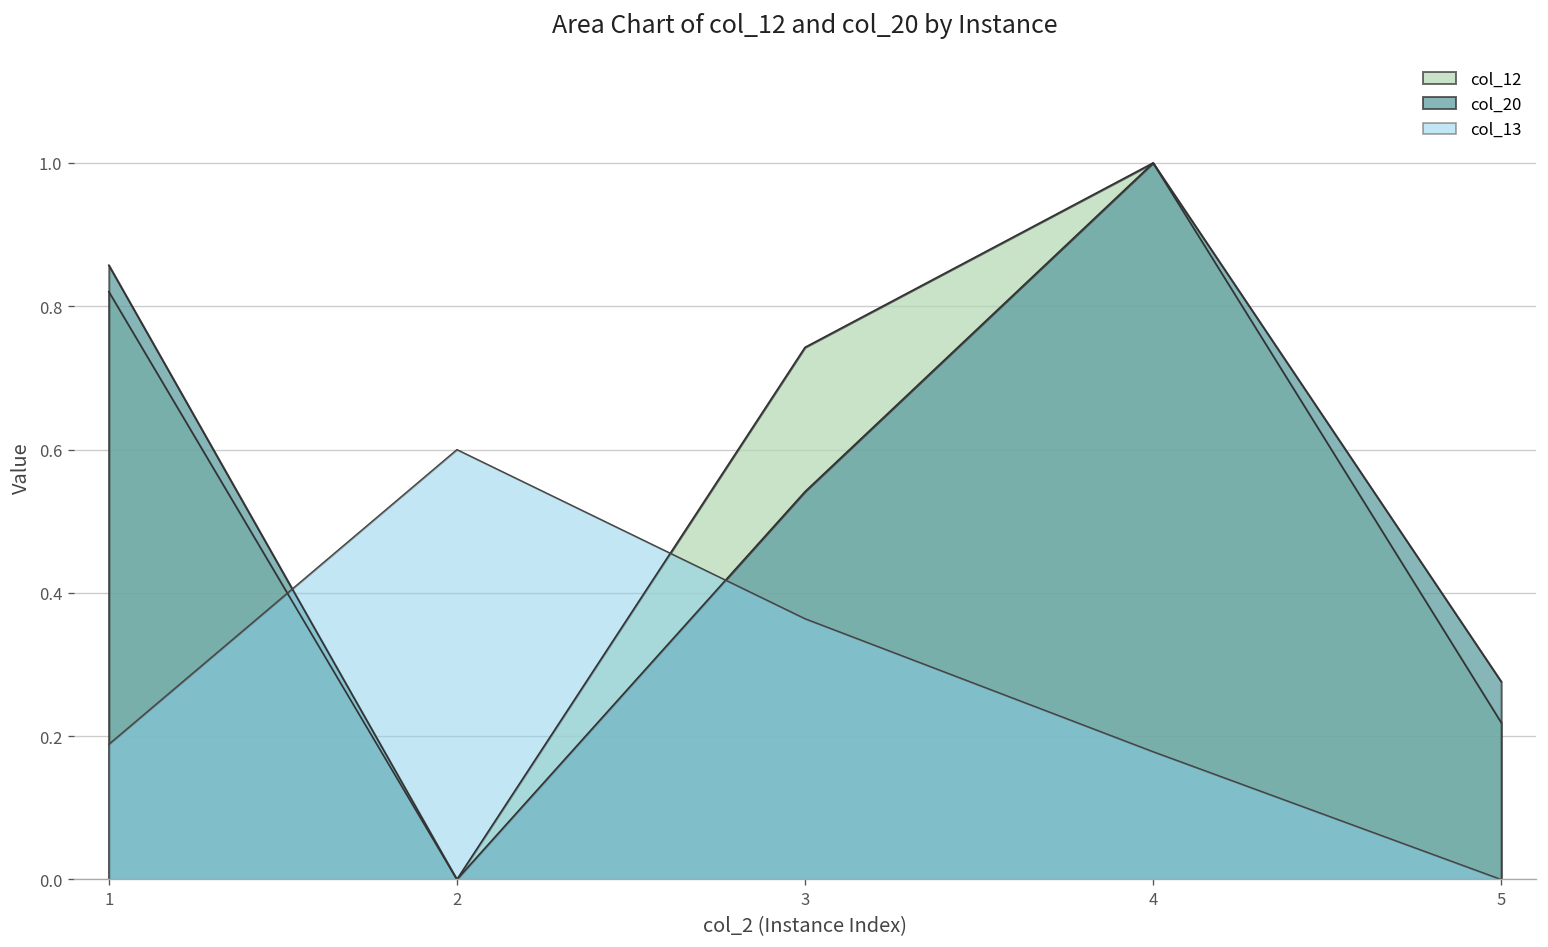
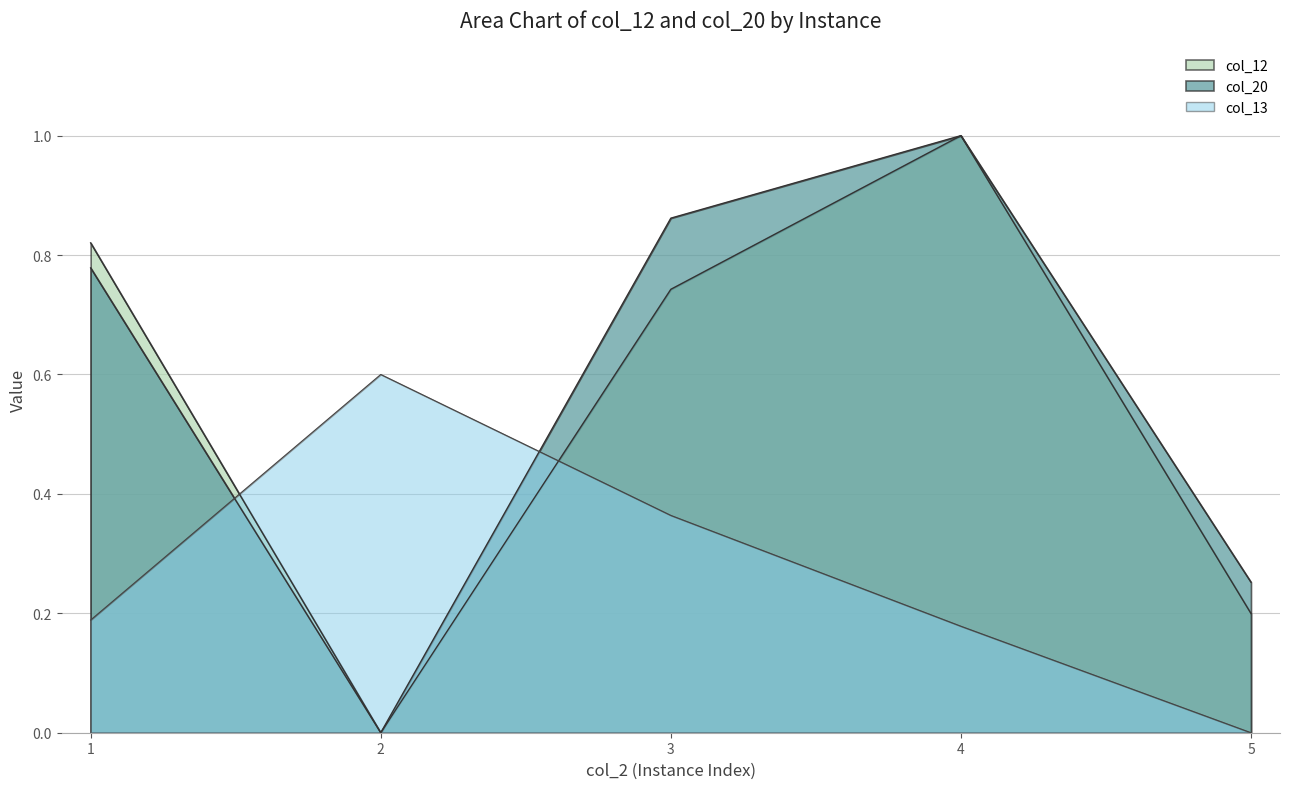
  {
    "col_12": {
      "1": 0.82,
      "3": 0.74,
-     "5": 0.22
+     "5": 0.20
    },
    "col_20": {
-     "1": 0.86,
-     "3": 0.54,
-     "5": 0.28
+     "1": 0.78,
+     "3": 0.86,
+     "5": 0.25
    },
    "col_13": {
      "1": 0.19,
      "2": 0.60,
      "3": 0.36,
      "4": 0.18,
      "5": 0.00
    }
  }
